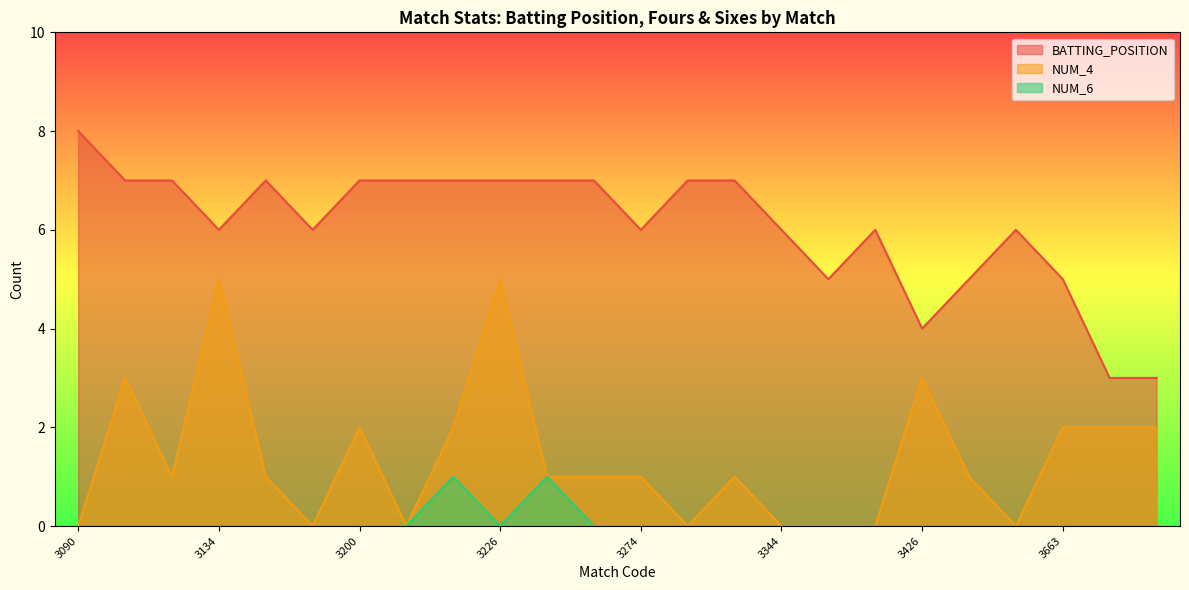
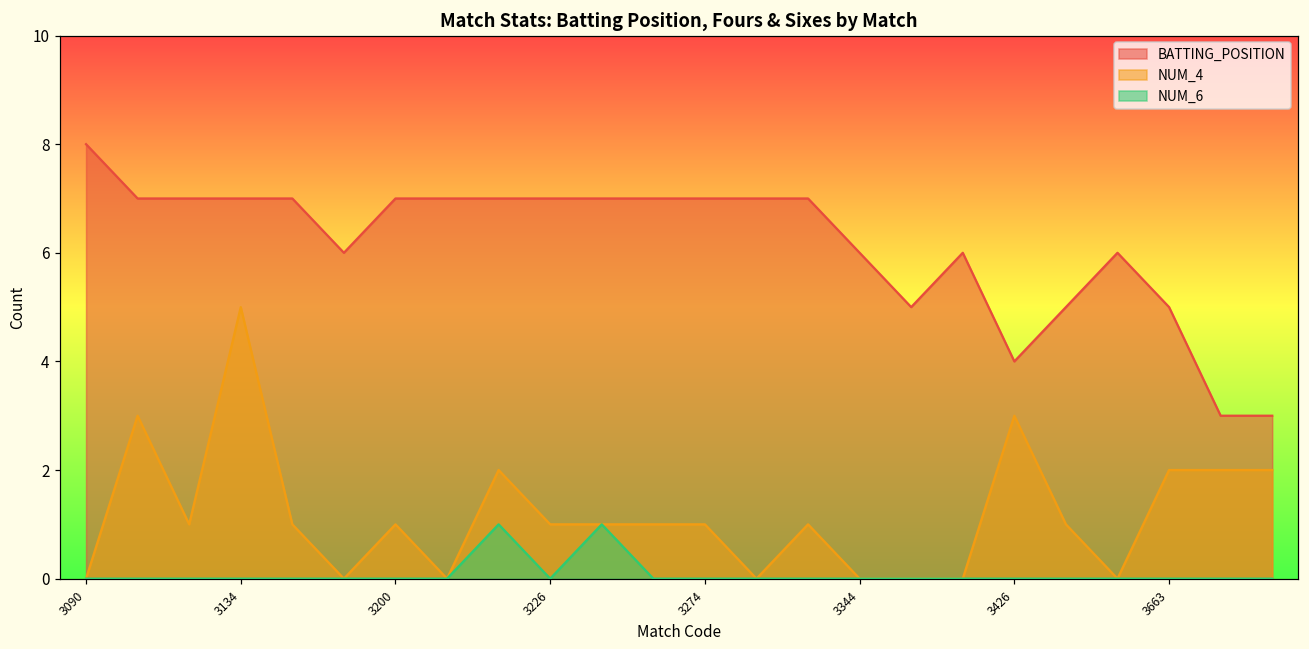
  {
    "BATTING_POSITION": {
      "3090": 8,
-     "3134": 6,
+     "3134": 7,
      "3200": 7,
      "3226": 7,
-     "3274": 6,
+     "3274": 7,
      "3344": 6,
      "3426": 4,
      "3663": 5
    },
    "NUM_4": {
      "3134": 5,
-     "3200": 2,
-     "3226": 5,
+     "3200": 1,
+     "3226": 1,
      "3274": 1,
      "3426": 3,
      "3663": 2
    },
    "NUM_6": {
      "3134": 0,
      "3200": 0,
      "3226": 0,
      "3274": 0,
      "3426": 0,
      "3663": 0
    }
  }
